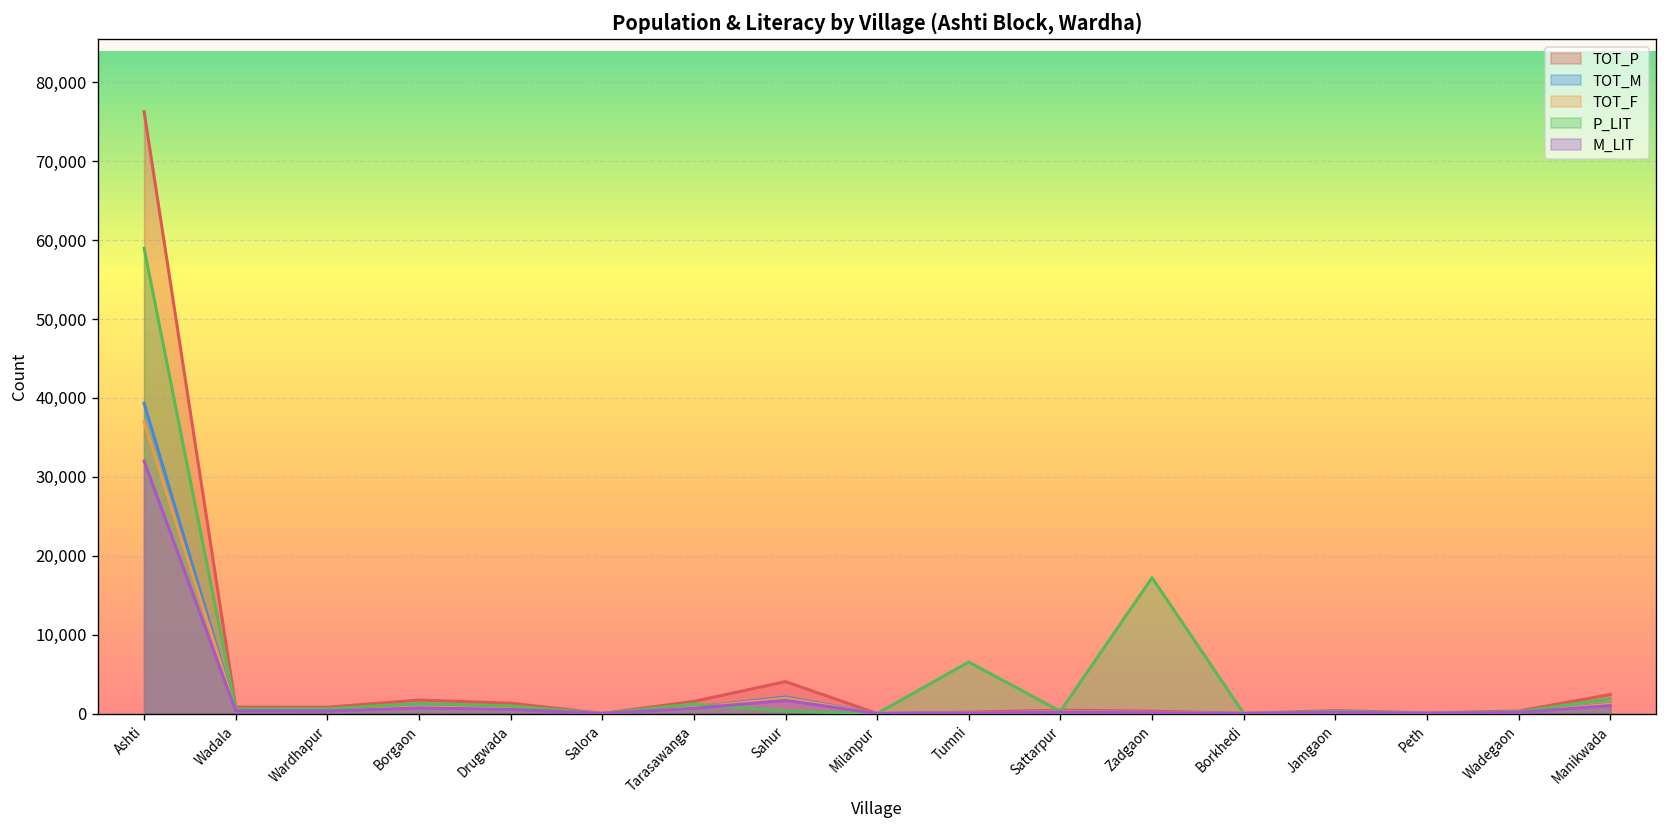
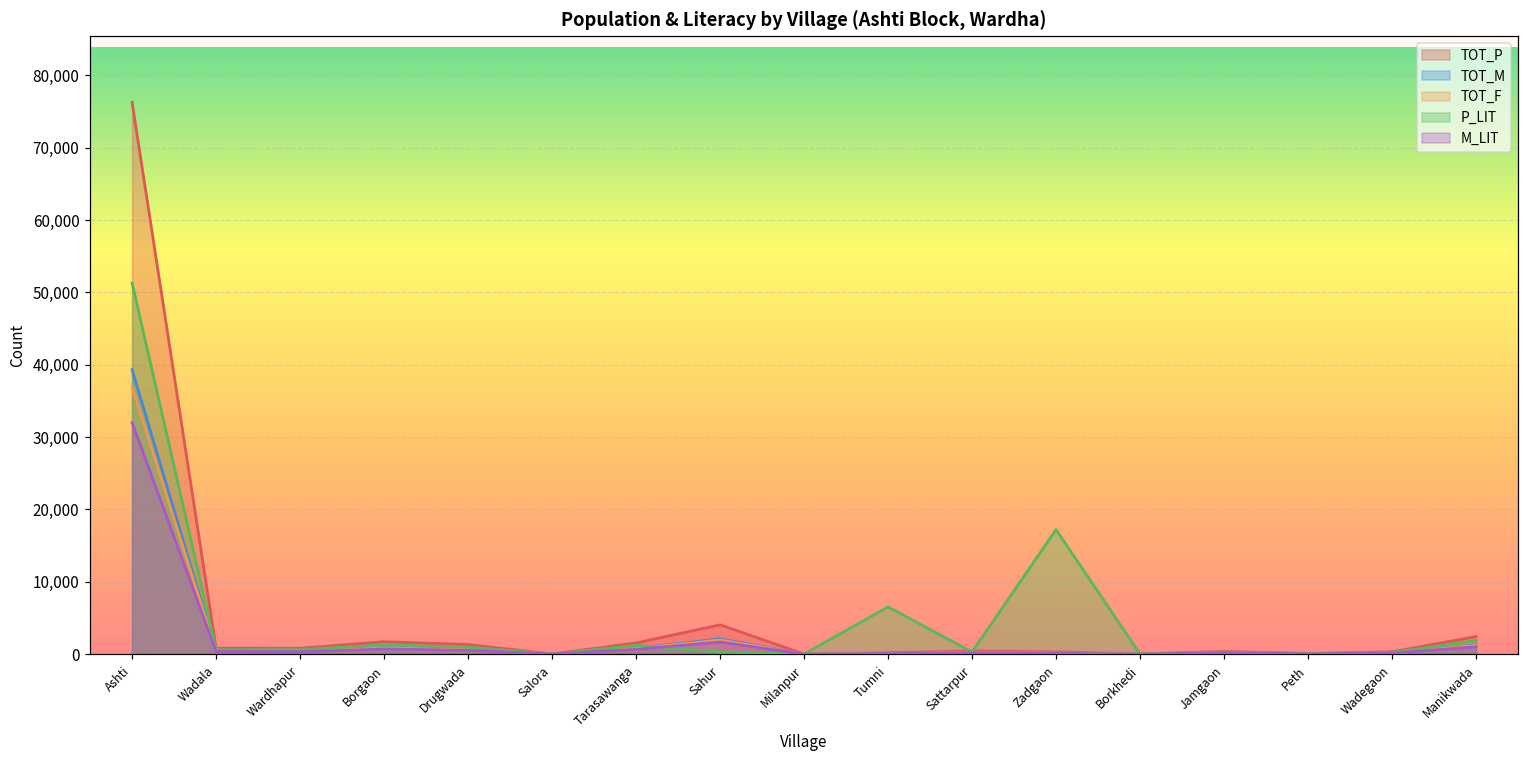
  {
    "P_LIT": {
-     "Ashti": "59,000",
+     "Ashti": "51,000",
      "Borgaon": "1,000",
      "Sahur": "0",
      "Tumni": "7,000",
      "Zadgaon": "17,000",
      "Manikwada": "2,000"
    }
  }
